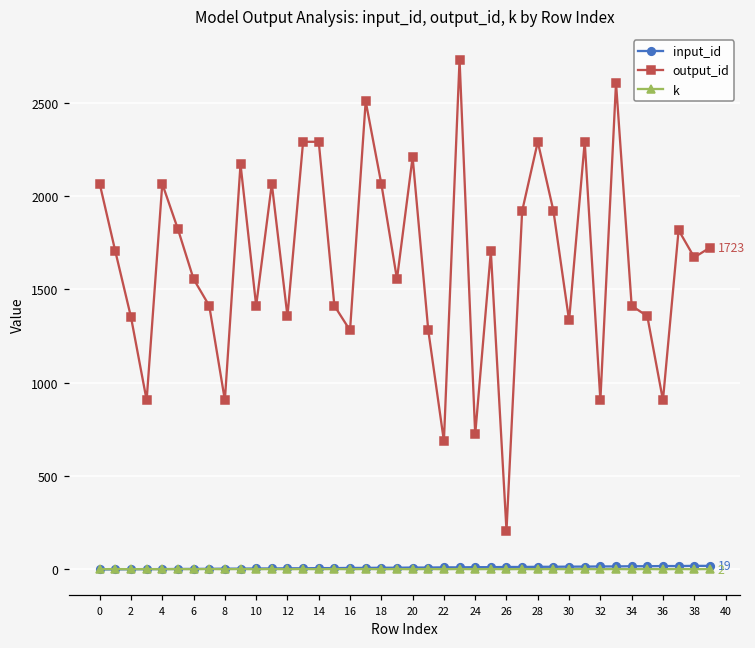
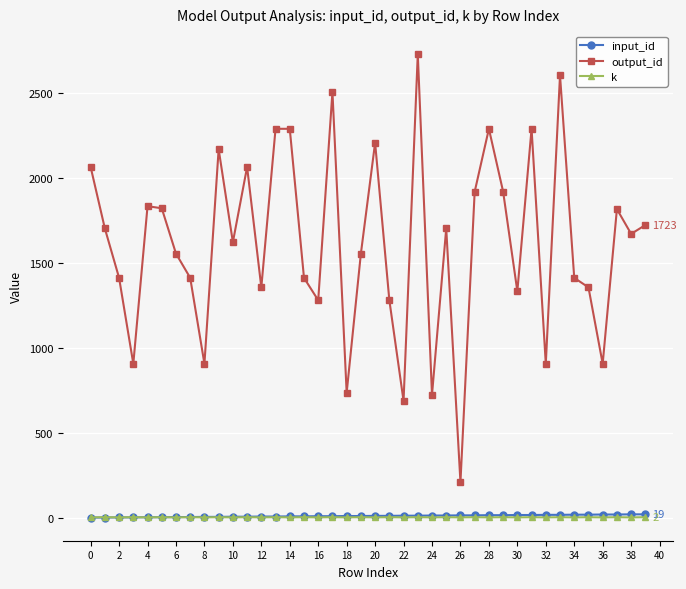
  {
    "input_id": {
      "32": 20,
      "34": 20,
      "36": 20
    },
    "output_id": {
      "0": 2070,
-     "2": 1350,
-     "4": 2070,
+     "2": 1410,
+     "4": 1830,
      "6": 1560,
      "8": 910,
-     "10": 1410,
+     "10": 1620,
      "12": 1360,
      "14": 2290,
      "16": 1280,
-     "18": 2070,
+     "18": 740,
      "20": 2210,
      "22": 690,
      "24": 720,
      "26": 210,
      "28": 2290,
      "30": 1330,
      "32": 910,
      "34": 1410,
      "36": 910,
      "38": 1670
    },
    "k": {
      "32": 0,
      "34": 0,
      "36": 0,
      "38": 0
    }
  }
